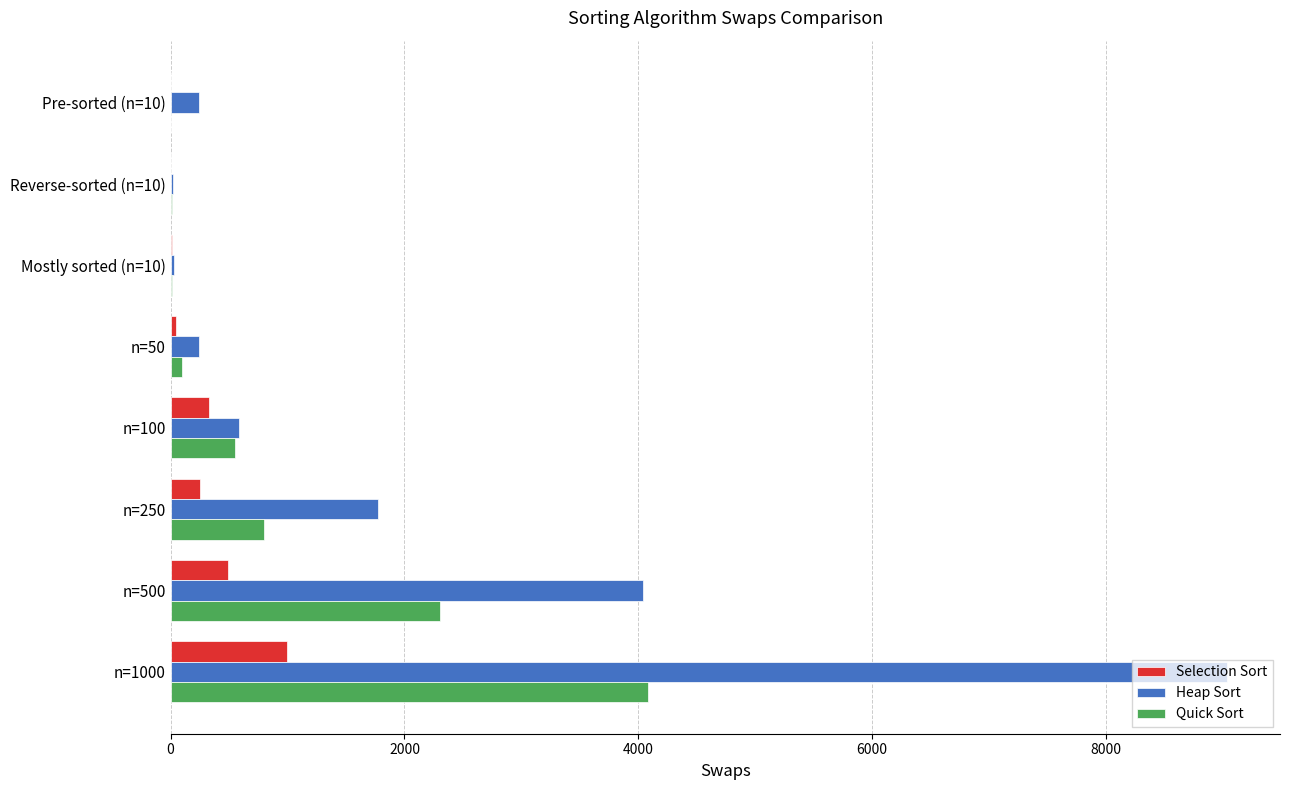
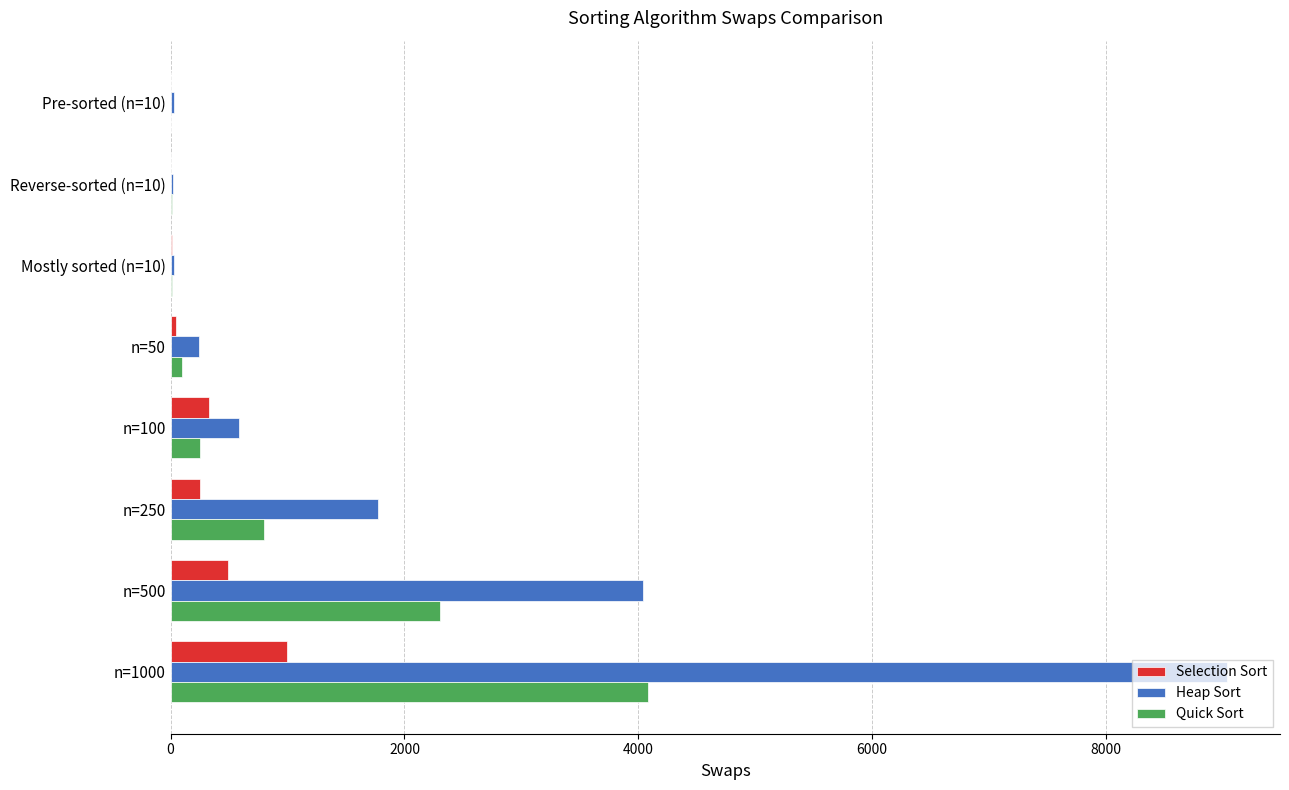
  {
    "Selection Sort": {
      "Pre-sorted (n=10)": 0,
      "n=50": 50,
      "n=100": 330,
      "n=250": 250,
      "n=500": 490,
      "n=1000": 1000
    },
    "Heap Sort": {
-     "Pre-sorted (n=10)": 250,
+     "Pre-sorted (n=10)": 30,
      "Reverse-sorted (n=10)": 20,
      "Mostly sorted (n=10)": 30,
      "n=50": 240,
      "n=100": 590,
      "n=250": 1780,
      "n=500": 4040
    },
    "Quick Sort": {
      "Pre-sorted (n=10)": 0,
      "n=50": 100,
-     "n=100": 550,
+     "n=100": 250,
      "n=250": 800,
      "n=500": 2300,
      "n=1000": 4080
    }
  }
